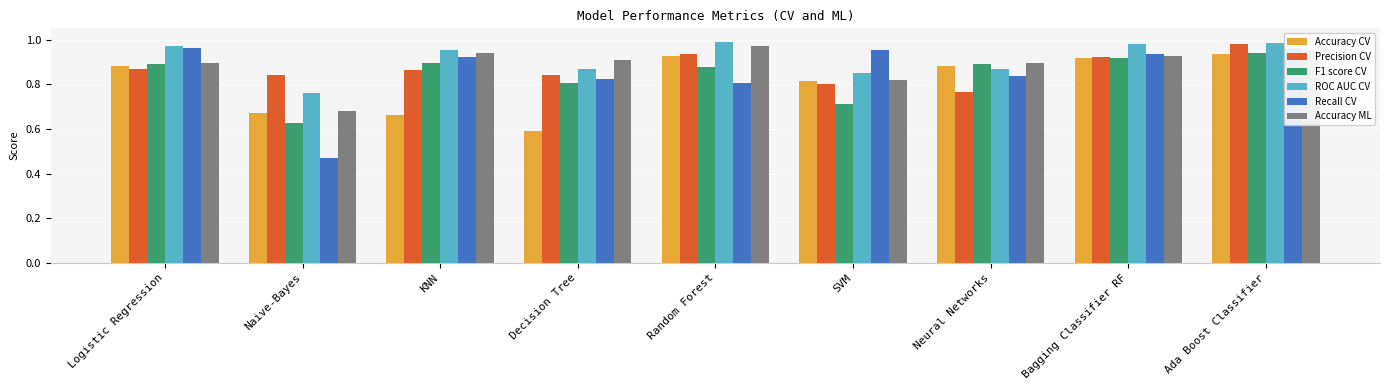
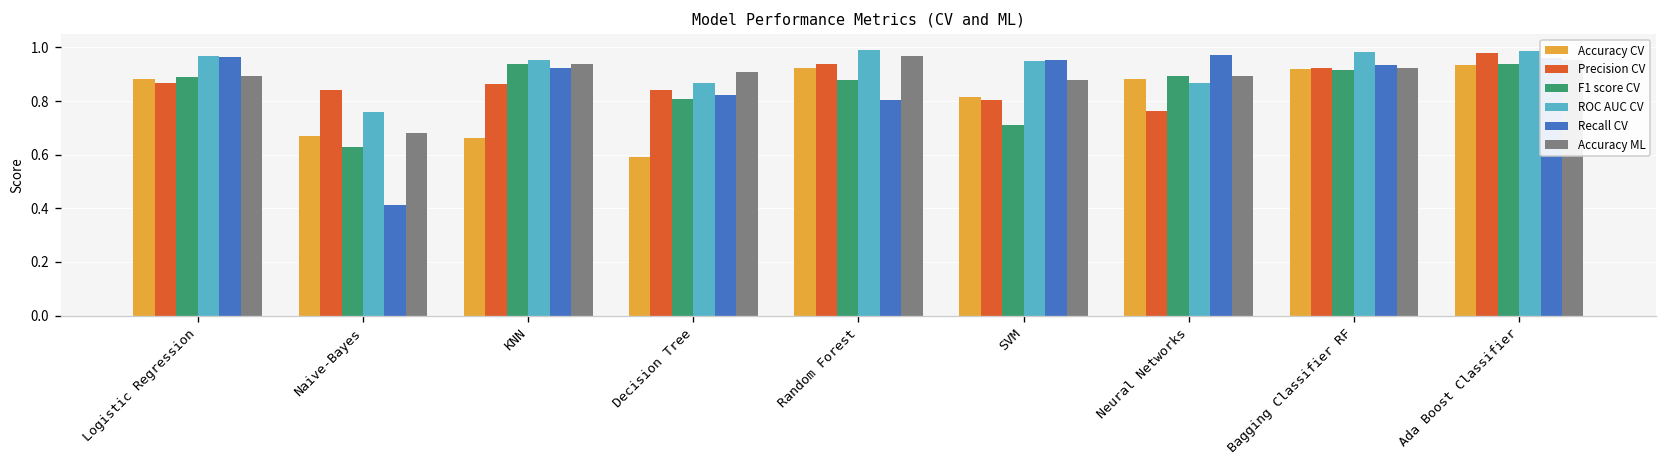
  {
    "Accuracy CV": {
      "Logistic Regression": 0.88,
      "Naive-Bayes": 0.67,
      "KNN": 0.66,
      "Decision Tree": 0.59,
      "Random Forest": 0.92,
      "SVM": 0.81,
      "Neural Networks": 0.88,
      "Bagging Classifier RF": 0.92,
      "Ada Boost Classifier": 0.94
    },
    "Precision CV": {
      "Logistic Regression": 0.87,
      "Naive-Bayes": 0.84,
      "KNN": 0.86,
      "Decision Tree": 0.84,
      "Random Forest": 0.94,
      "SVM": 0.80,
      "Neural Networks": 0.76,
      "Bagging Classifier RF": 0.92,
      "Ada Boost Classifier": 0.98
    },
    "F1 score CV": {
      "Logistic Regression": 0.89,
      "Naive-Bayes": 0.63,
-     "KNN": 0.90,
+     "KNN": 0.94,
      "Decision Tree": 0.81,
      "Random Forest": 0.88,
      "SVM": 0.71,
      "Neural Networks": 0.89,
      "Bagging Classifier RF": 0.92,
      "Ada Boost Classifier": 0.94
    },
    "ROC AUC CV": {
      "Logistic Regression": 0.97,
      "Naive-Bayes": 0.76,
      "KNN": 0.95,
      "Decision Tree": 0.87,
      "Random Forest": 0.99,
-     "SVM": 0.85,
+     "SVM": 0.95,
      "Neural Networks": 0.87,
      "Bagging Classifier RF": 0.98,
      "Ada Boost Classifier": 0.99
    },
    "Recall CV": {
      "Logistic Regression": 0.96,
-     "Naive-Bayes": 0.47,
+     "Naive-Bayes": 0.41,
      "KNN": 0.92,
      "Decision Tree": 0.82,
      "Random Forest": 0.81,
      "SVM": 0.95,
-     "Neural Networks": 0.84,
+     "Neural Networks": 0.97,
      "Bagging Classifier RF": 0.93
    },
    "Accuracy ML": {
      "Logistic Regression": 0.89,
      "Naive-Bayes": 0.68,
      "KNN": 0.94,
      "Decision Tree": 0.91,
      "Random Forest": 0.97,
-     "SVM": 0.82,
+     "SVM": 0.88,
      "Neural Networks": 0.89,
      "Bagging Classifier RF": 0.92
    }
  }
